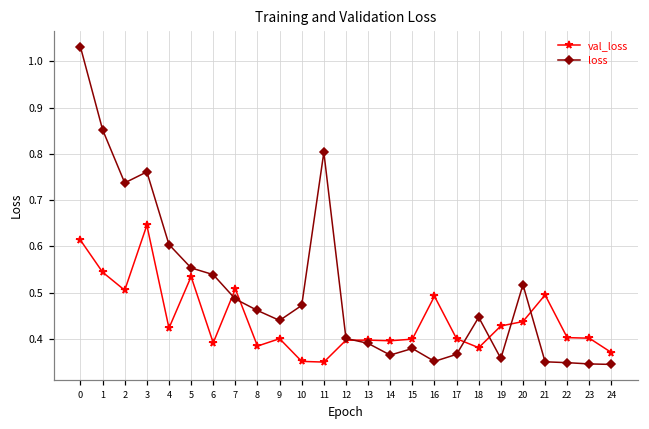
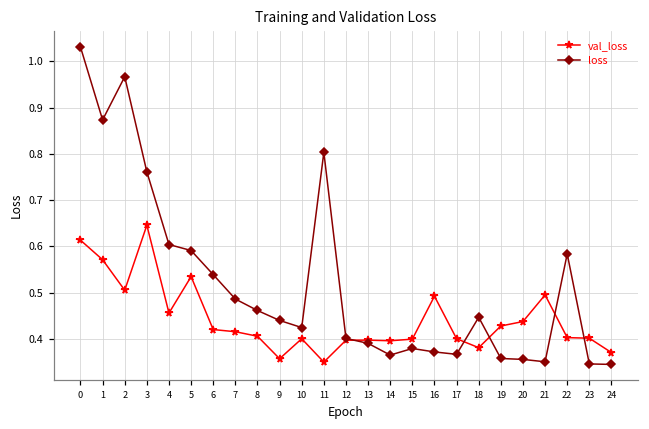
  {
    "val_loss": {
      "0": 0.61,
-     "1": 0.54,
+     "1": 0.57,
      "2": 0.51,
      "3": 0.65,
-     "4": 0.42,
+     "4": 0.46,
      "5": 0.53,
-     "6": 0.39,
-     "7": 0.51,
-     "8": 0.38,
-     "9": 0.40,
-     "10": 0.35,
+     "6": 0.42,
+     "7": 0.42,
+     "8": 0.41,
+     "9": 0.36,
+     "10": 0.40,
      "11": 0.35,
      "13": 0.40,
      "14": 0.40,
      "15": 0.40,
      "16": 0.49,
      "17": 0.40,
      "18": 0.38,
      "19": 0.43,
      "20": 0.44,
      "21": 0.50,
      "22": 0.40,
      "23": 0.40,
      "24": 0.37
    },
    "loss": {
      "0": 1.03,
-     "1": 0.85,
-     "2": 0.74,
+     "1": 0.87,
+     "2": 0.97,
      "3": 0.76,
      "4": 0.60,
-     "5": 0.55,
+     "5": 0.59,
      "6": 0.54,
      "7": 0.49,
      "8": 0.46,
      "9": 0.44,
-     "10": 0.47,
+     "10": 0.42,
      "11": 0.80,
      "13": 0.39,
      "14": 0.37,
      "15": 0.38,
-     "16": 0.35,
+     "16": 0.37,
      "17": 0.37,
      "18": 0.45,
      "19": 0.36,
-     "20": 0.52,
+     "20": 0.36,
      "21": 0.35,
-     "22": 0.35,
+     "22": 0.58,
      "23": 0.35,
      "24": 0.34
    }
  }
